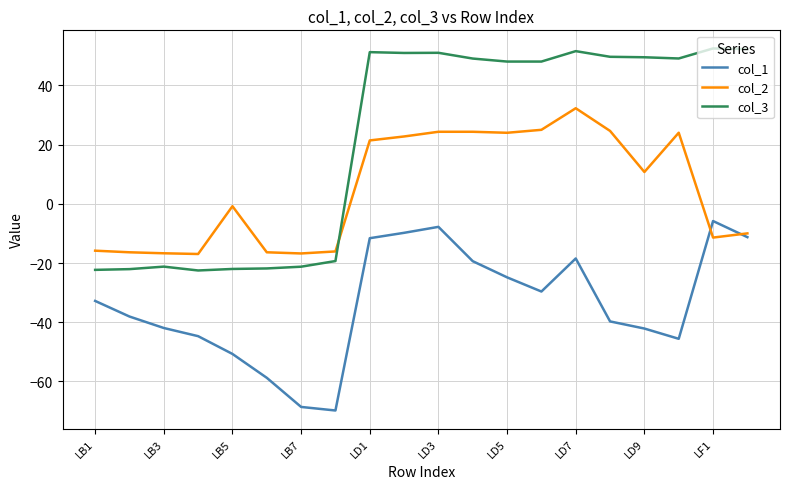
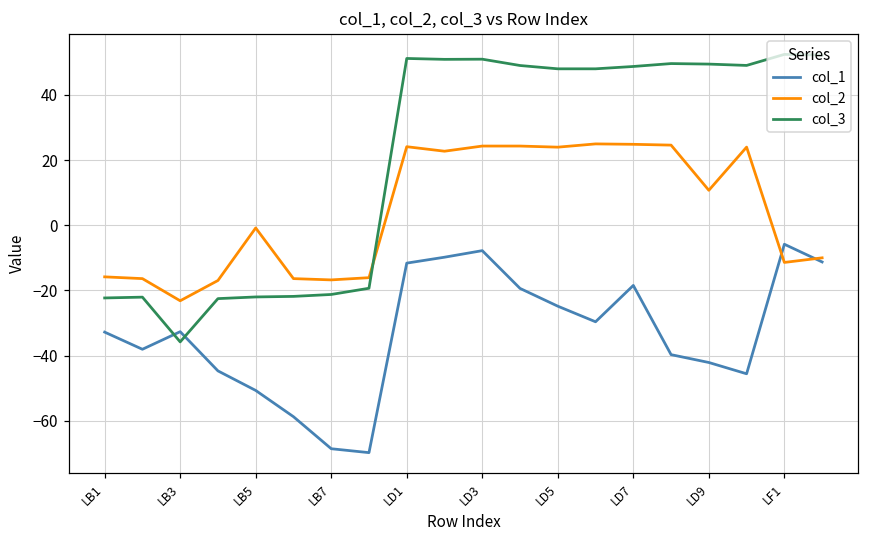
  {
    "col_1": {
      "LB1": -33,
-     "LB3": -42,
+     "LB3": -33,
      "LB5": -51,
      "LB7": -69,
      "LD1": -12,
      "LD3": -8,
      "LD5": -25,
      "LD7": -18,
      "LD9": -42,
      "LF1": -6
    },
    "col_2": {
      "LB1": -16,
-     "LB3": -17,
+     "LB3": -23,
      "LB5": -1,
      "LB7": -17,
-     "LD1": 21,
+     "LD1": 24,
      "LD3": 24,
      "LD5": 24,
-     "LD7": 32,
+     "LD7": 25,
      "LD9": 11,
      "LF1": -11
    },
    "col_3": {
      "LB1": -22,
-     "LB3": -21,
+     "LB3": -36,
      "LB5": -22,
      "LB7": -21,
      "LD1": 51,
      "LD3": 51,
      "LD5": 48,
-     "LD7": 52,
+     "LD7": 49,
      "LD9": 49
    }
  }
